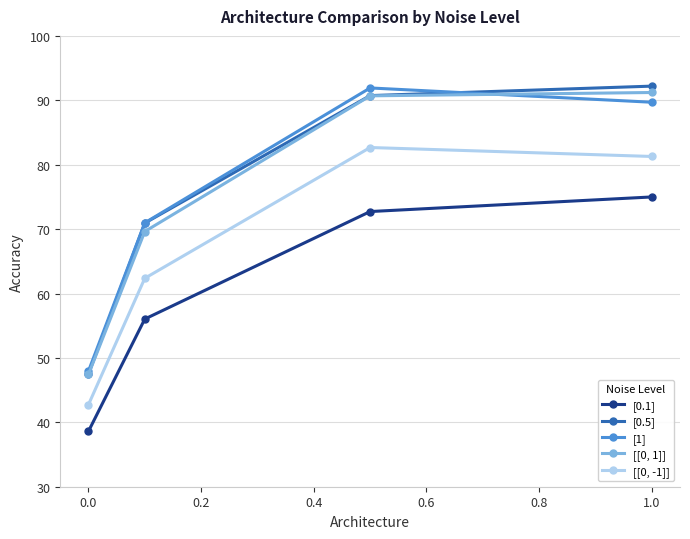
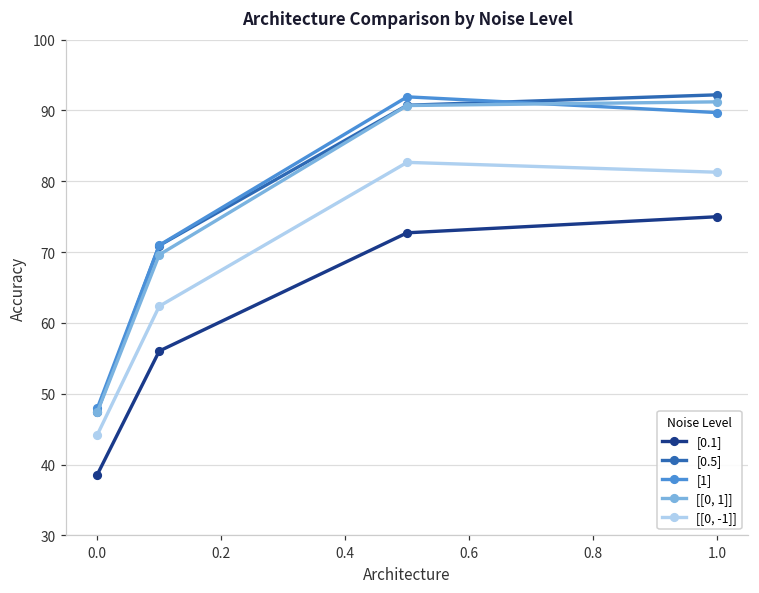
  {
    "[0.1]": {
      "0.0": 39,
      "1.0": 75
    },
    "[[0, -1]]": {
-     "0.0": 43,
+     "0.0": 44,
      "1.0": 81
    }
  }
